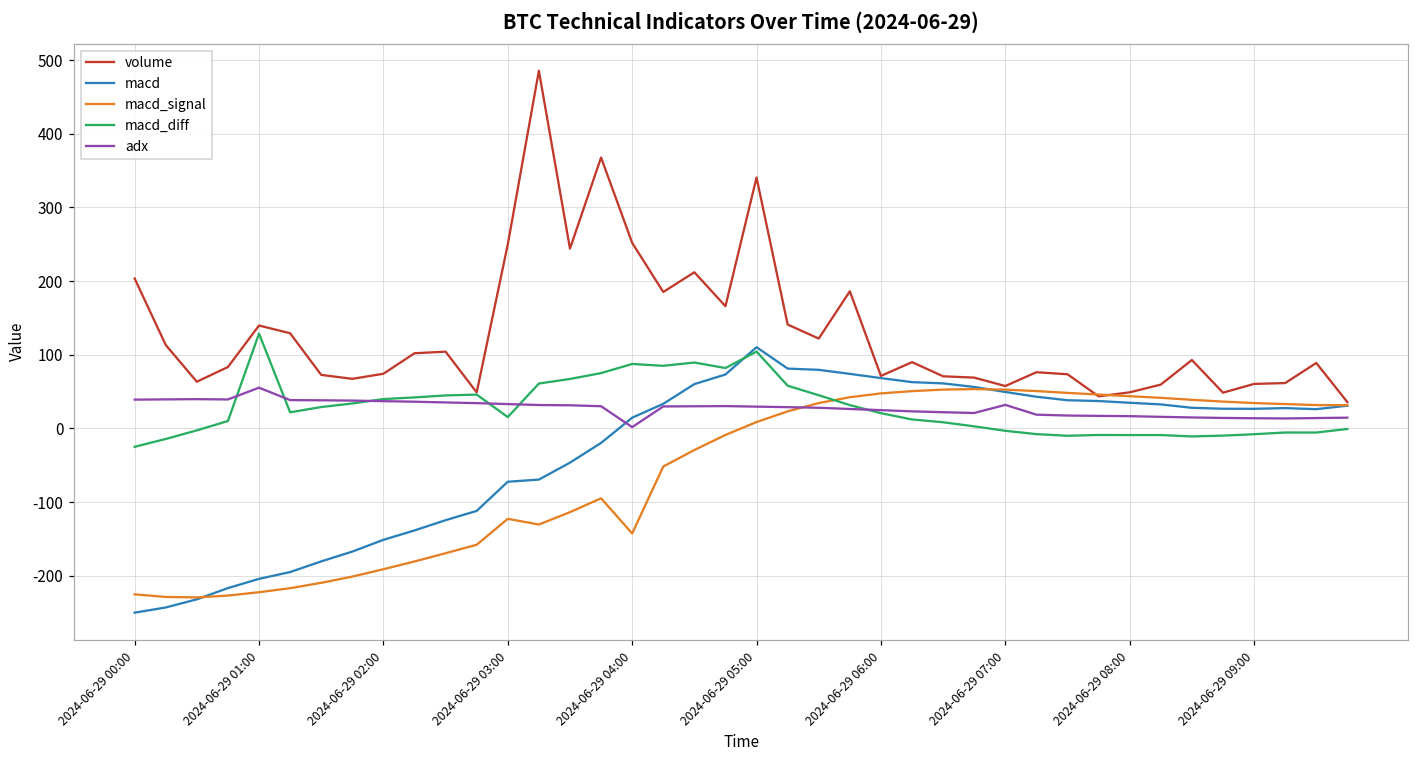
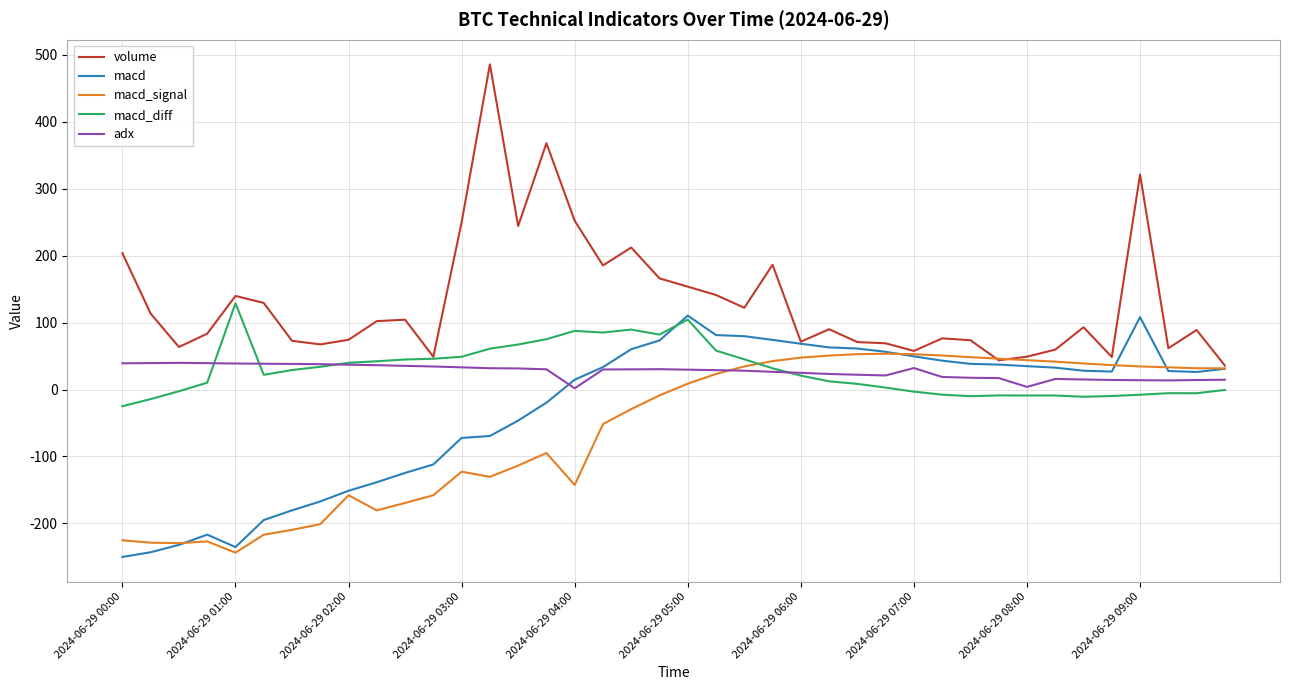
  {
    "volume": {
      "2024-06-29 00:00": 200,
      "2024-06-29 01:00": 140,
      "2024-06-29 02:00": 70,
      "2024-06-29 03:00": 250,
      "2024-06-29 04:00": 250,
-     "2024-06-29 05:00": 340,
+     "2024-06-29 05:00": 150,
      "2024-06-29 07:00": 60,
      "2024-06-29 08:00": 50,
-     "2024-06-29 09:00": 60
+     "2024-06-29 09:00": 320
    },
    "macd": {
      "2024-06-29 00:00": -250,
-     "2024-06-29 01:00": -200,
+     "2024-06-29 01:00": -240,
      "2024-06-29 02:00": -150,
      "2024-06-29 03:00": -70,
      "2024-06-29 04:00": 10,
      "2024-06-29 05:00": 110,
      "2024-06-29 08:00": 30,
-     "2024-06-29 09:00": 30
+     "2024-06-29 09:00": 110
    },
    "macd_signal": {
      "2024-06-29 00:00": -230,
-     "2024-06-29 01:00": -220,
-     "2024-06-29 02:00": -190,
+     "2024-06-29 01:00": -240,
+     "2024-06-29 02:00": -160,
      "2024-06-29 03:00": -120,
      "2024-06-29 04:00": -140,
      "2024-06-29 05:00": 10,
      "2024-06-29 06:00": 50,
      "2024-06-29 08:00": 40,
      "2024-06-29 09:00": 30
    },
    "macd_diff": {
      "2024-06-29 00:00": -20,
      "2024-06-29 01:00": 130,
-     "2024-06-29 03:00": 20,
+     "2024-06-29 03:00": 50,
      "2024-06-29 04:00": 90,
      "2024-06-29 05:00": 100,
      "2024-06-29 06:00": 20,
      "2024-06-29 07:00": 0,
      "2024-06-29 08:00": -10,
      "2024-06-29 09:00": -10
    },
    "adx": {
      "2024-06-29 00:00": 40,
-     "2024-06-29 01:00": 60,
+     "2024-06-29 01:00": 40,
      "2024-06-29 03:00": 30,
      "2024-06-29 04:00": 0,
      "2024-06-29 05:00": 30,
      "2024-06-29 06:00": 20,
      "2024-06-29 07:00": 30,
-     "2024-06-29 08:00": 20,
+     "2024-06-29 08:00": 0,
      "2024-06-29 09:00": 10
    }
  }
